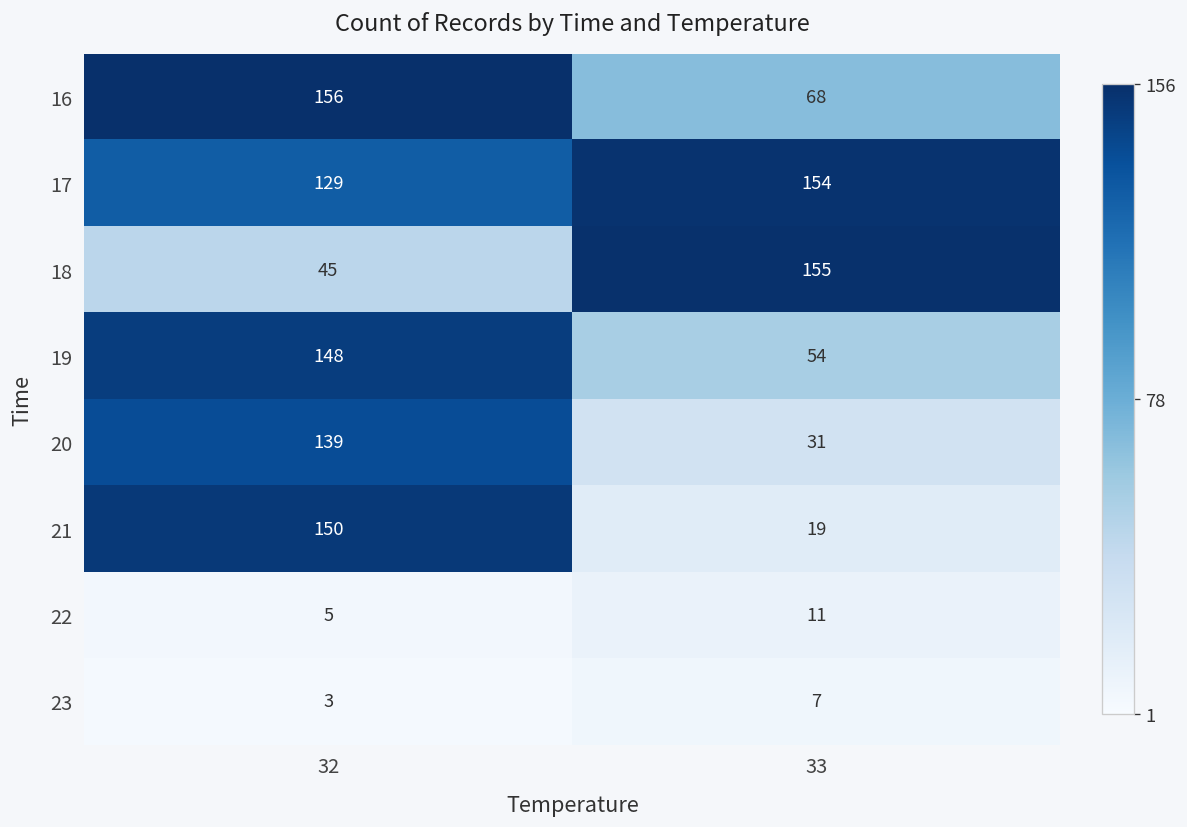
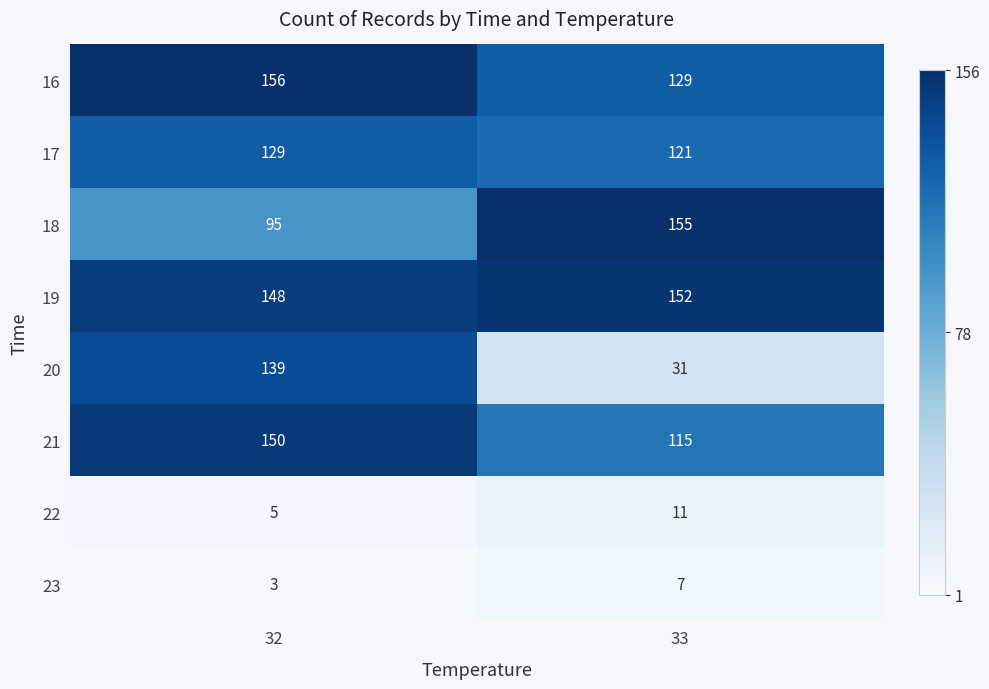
  {
    "16": {
      "32": 156,
-     "33": 68
+     "33": 129
    },
    "17": {
      "32": 129,
-     "33": 154
+     "33": 121
    },
    "18": {
-     "32": 45,
+     "32": 95,
      "33": 155
    },
    "19": {
      "32": 148,
-     "33": 54
+     "33": 152
    },
    "20": {
      "32": 139,
      "33": 31
    },
    "21": {
      "32": 150,
-     "33": 19
+     "33": 115
    },
    "22": {
      "32": 5,
      "33": 11
    },
    "23": {
      "32": 3,
      "33": 7
    }
  }
